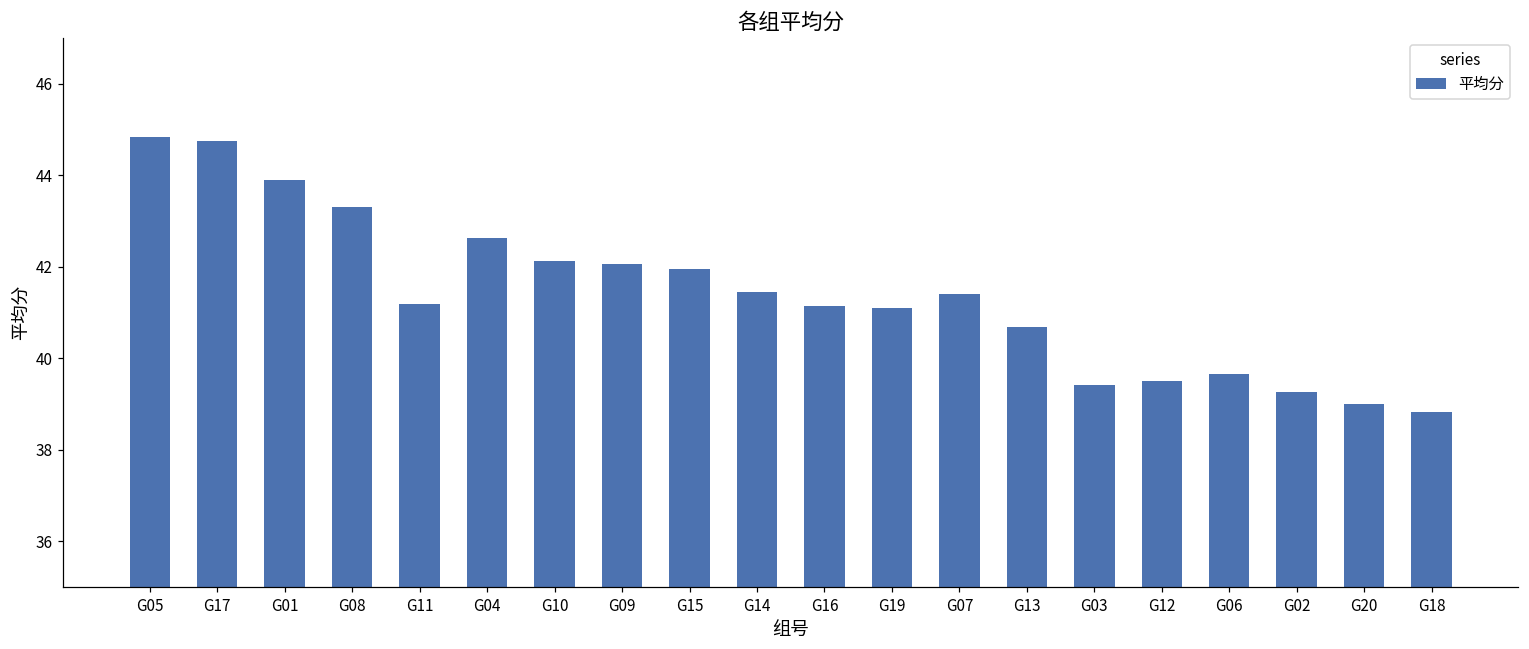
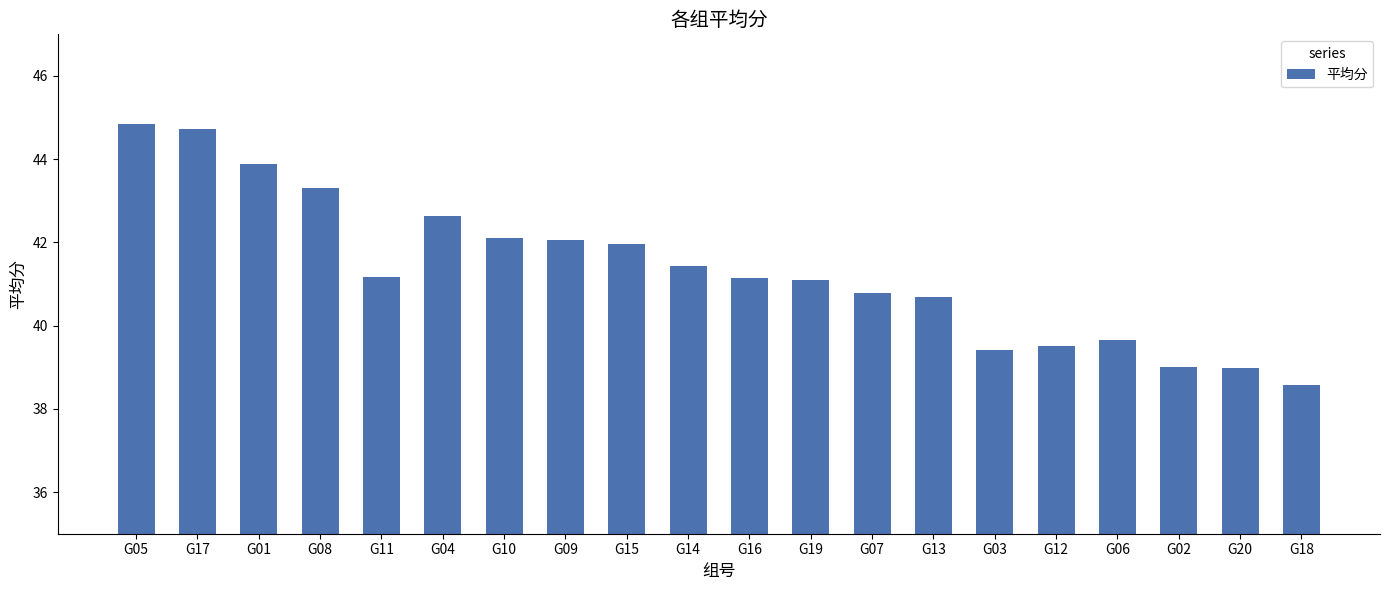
  {
    "G05": 44.8,
    "G17": 44.7,
    "G01": 43.9,
    "G08": 43.3,
    "G11": 41.2,
    "G04": 42.6,
    "G10": 42.1,
    "G09": 42.1,
    "G15": 42.0,
    "G14": 41.4,
    "G16": 41.2,
    "G19": 41.1,
-   "G07": 41.4,
+   "G07": 40.8,
    "G13": 40.7,
    "G03": 39.4,
    "G12": 39.5,
    "G06": 39.7,
-   "G02": 39.3,
+   "G02": 39.0,
    "G20": 39.0,
-   "G18": 38.8
+   "G18": 38.6
  }
